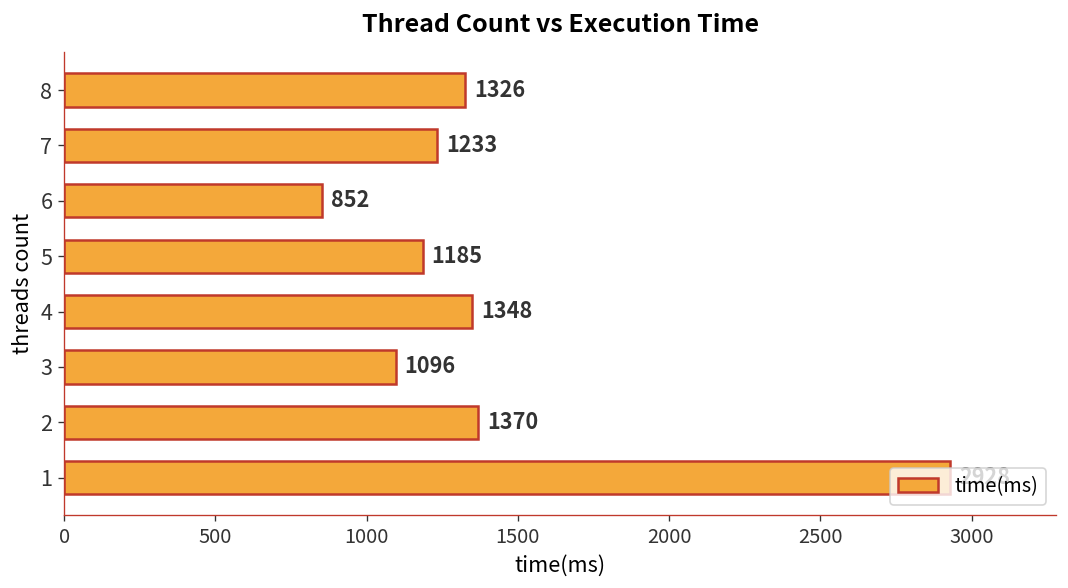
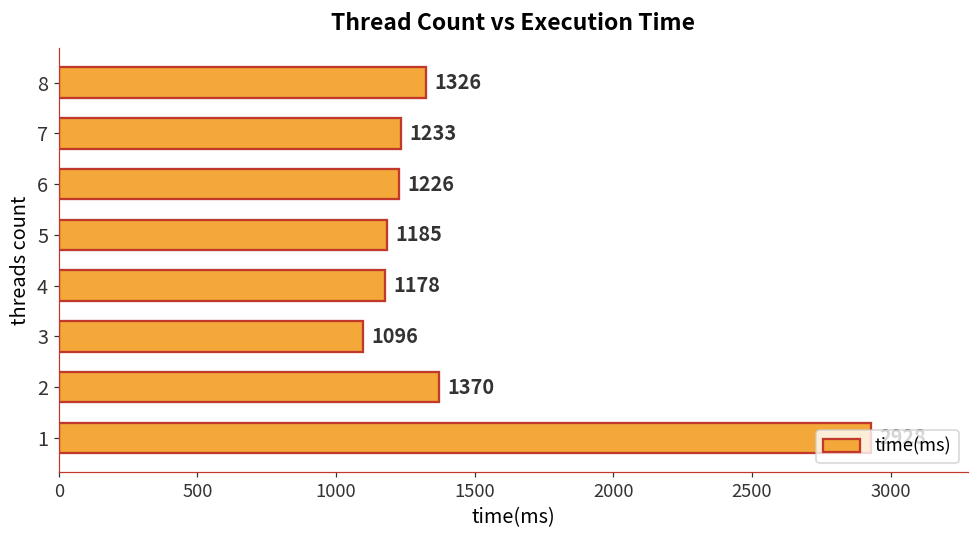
  {
    "8": 1326,
    "7": 1233,
-   "6": 852,
+   "6": 1226,
    "5": 1185,
-   "4": 1348,
+   "4": 1178,
    "3": 1096,
    "2": 1370
  }
